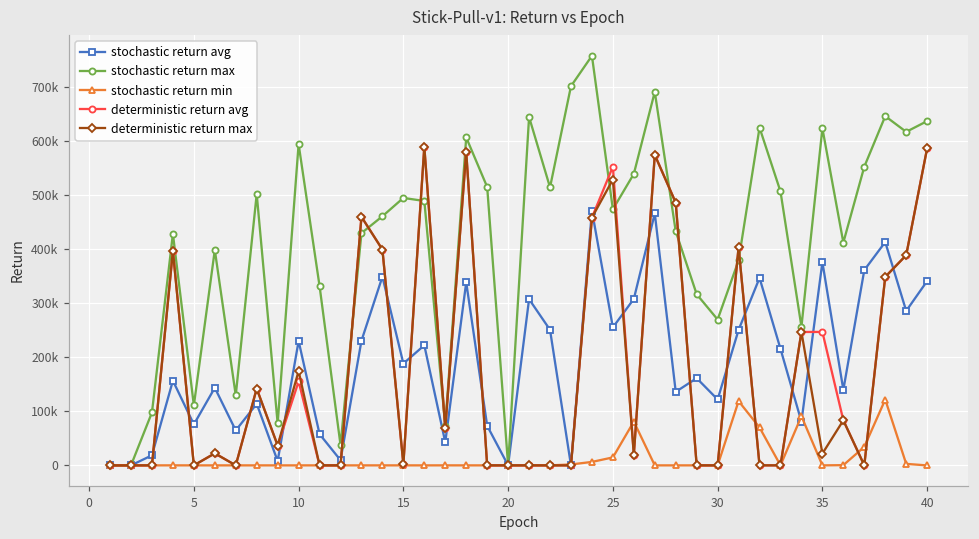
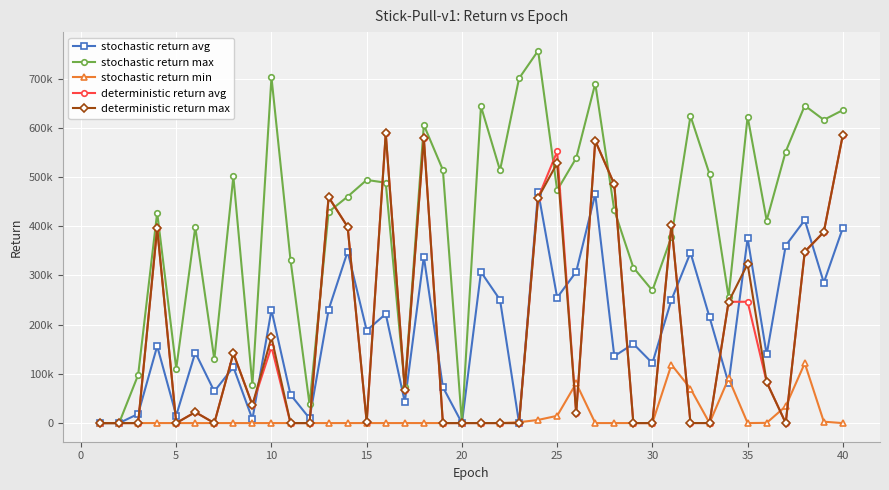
  {
    "stochastic return avg": {
-     "5": 80000,
+     "5": 20000,
      "10": 230000,
      "15": 190000,
      "25": 250000,
      "30": 120000,
      "35": 380000,
-     "40": 340000
+     "40": 400000
    },
    "stochastic return max": {
      "5": 110000,
-     "10": 590000,
+     "10": 700000,
      "15": 490000,
      "25": 470000,
      "30": 270000,
      "35": 620000,
      "40": 640000
    },
    "stochastic return min": {
      "10": 0,
      "25": 10000,
      "35": 0,
      "40": 0
    },
    "deterministic return avg": {
      "10": 160000,
      "25": 550000,
      "35": 250000
    },
    "deterministic return max": {
      "10": 170000,
      "25": 530000,
-     "35": 20000
+     "35": 320000
    }
  }
